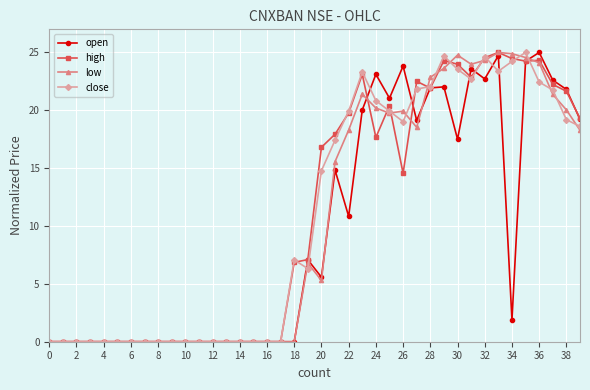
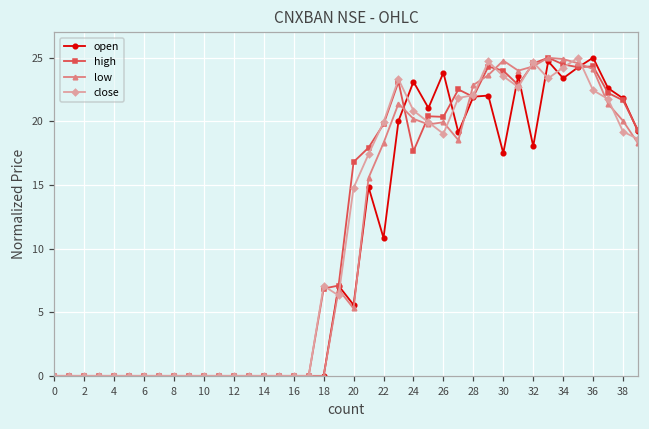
  {
    "open": {
      "20": 5.6,
      "22": 10.8,
      "24": 23.1,
      "26": 23.8,
      "30": 17.5,
-     "32": 22.7,
-     "34": 1.9,
+     "32": 18.0,
+     "34": 23.4,
      "36": 25.0
    },
    "high": {
      "20": 16.8,
      "24": 17.7,
-     "26": 14.6,
+     "26": 20.4,
      "30": 24.0,
      "34": 24.5
    }
  }
